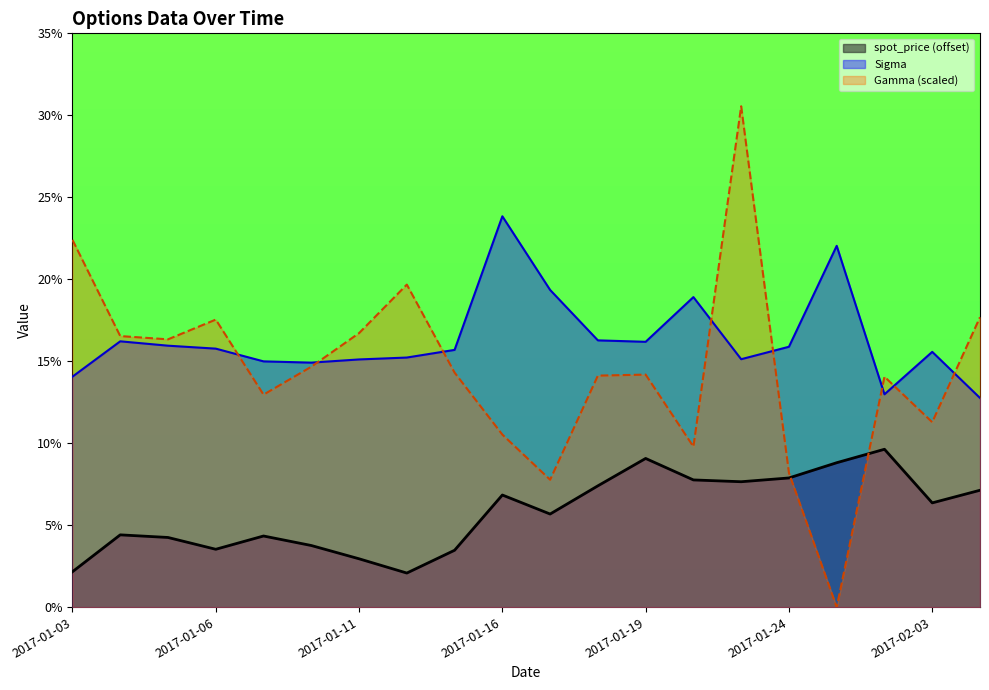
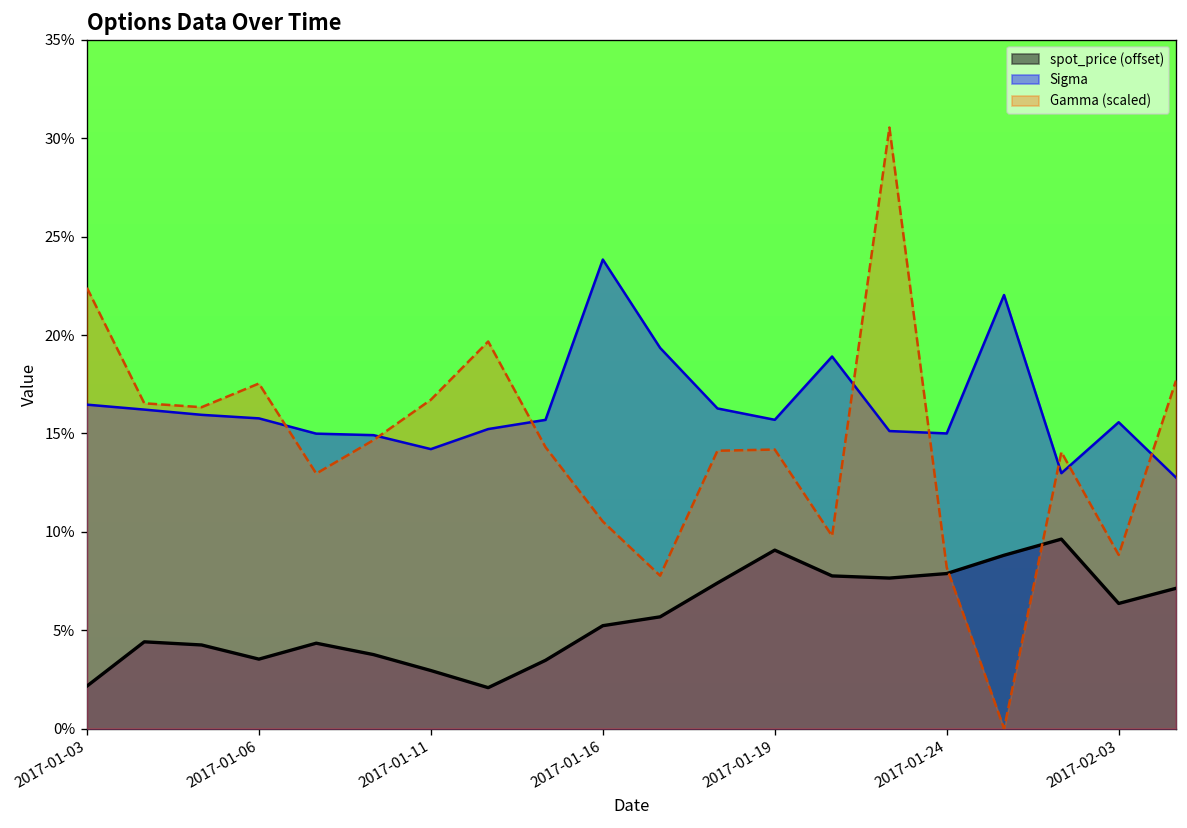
  {
    "spot_price (offset)": {
      "2017-01-03": "2.2%",
      "2017-01-06": "3.5%",
      "2017-01-11": "3.0%",
-     "2017-01-16": "6.8%",
+     "2017-01-16": "5.2%",
      "2017-01-19": "9.1%",
      "2017-01-24": "7.9%",
      "2017-02-03": "6.4%"
    },
    "Sigma": {
-     "2017-01-03": "14.1%",
+     "2017-01-03": "16.5%",
      "2017-01-06": "15.8%",
-     "2017-01-11": "15.1%",
+     "2017-01-11": "14.2%",
      "2017-01-16": "23.8%",
-     "2017-01-19": "16.2%",
-     "2017-01-24": "15.9%",
+     "2017-01-19": "15.7%",
+     "2017-01-24": "15.0%",
      "2017-02-03": "15.6%"
    },
    "Gamma (scaled)": {
      "2017-01-03": "22.4%",
      "2017-01-06": "17.5%",
      "2017-01-11": "16.7%",
      "2017-01-16": "10.5%",
      "2017-01-19": "14.2%",
      "2017-01-24": "8.2%",
-     "2017-02-03": "11.3%"
+     "2017-02-03": "8.8%"
    }
  }
